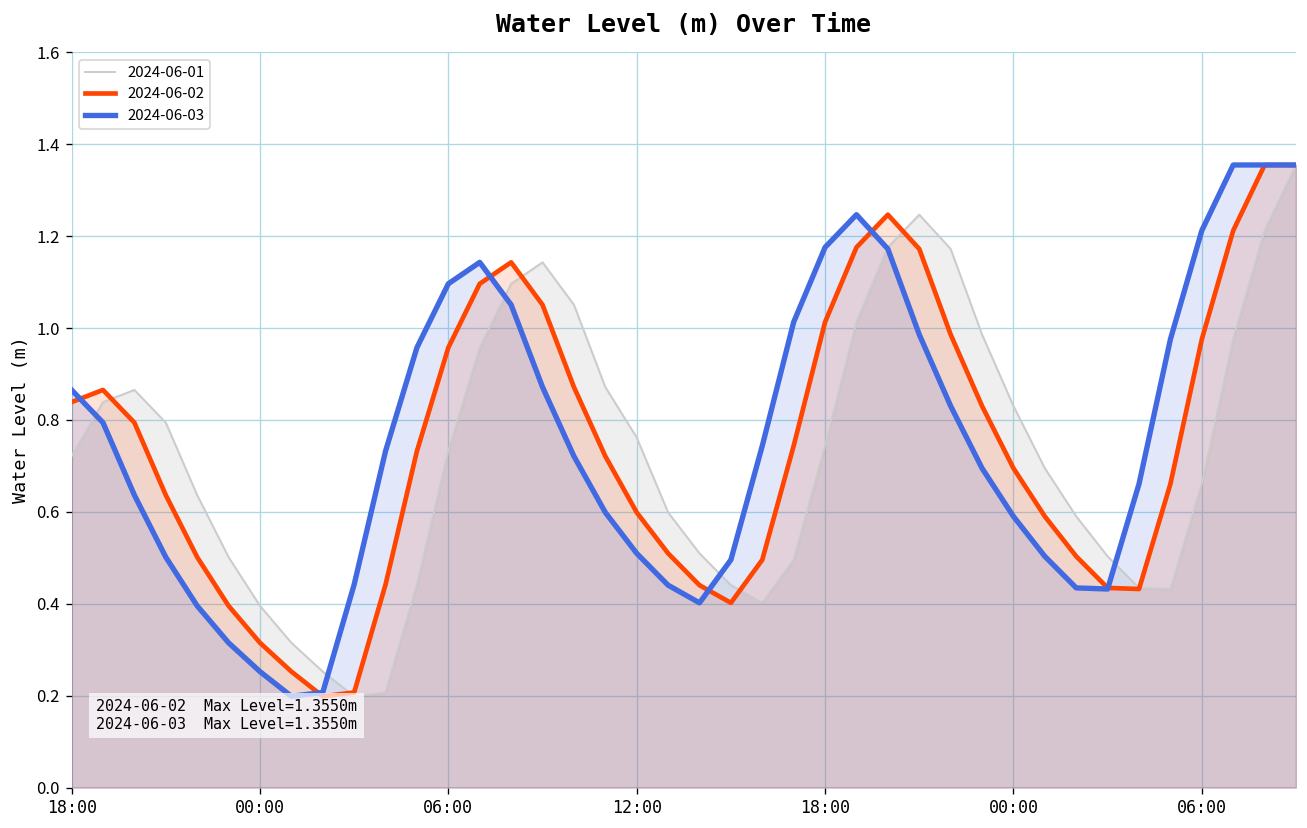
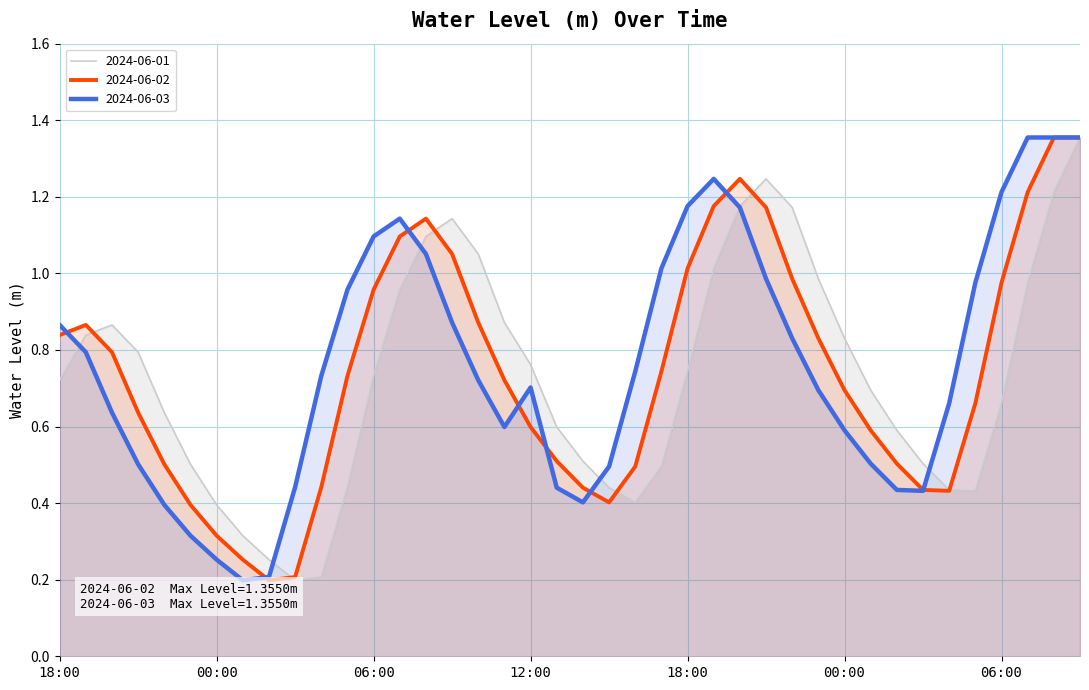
  {
    "2024-06-01": {
      "12:00": 0.76
    },
    "2024-06-02": {
      "12:00": 0.60
    },
    "2024-06-03": {
-     "12:00": 0.51
+     "12:00": 0.70
    }
  }
